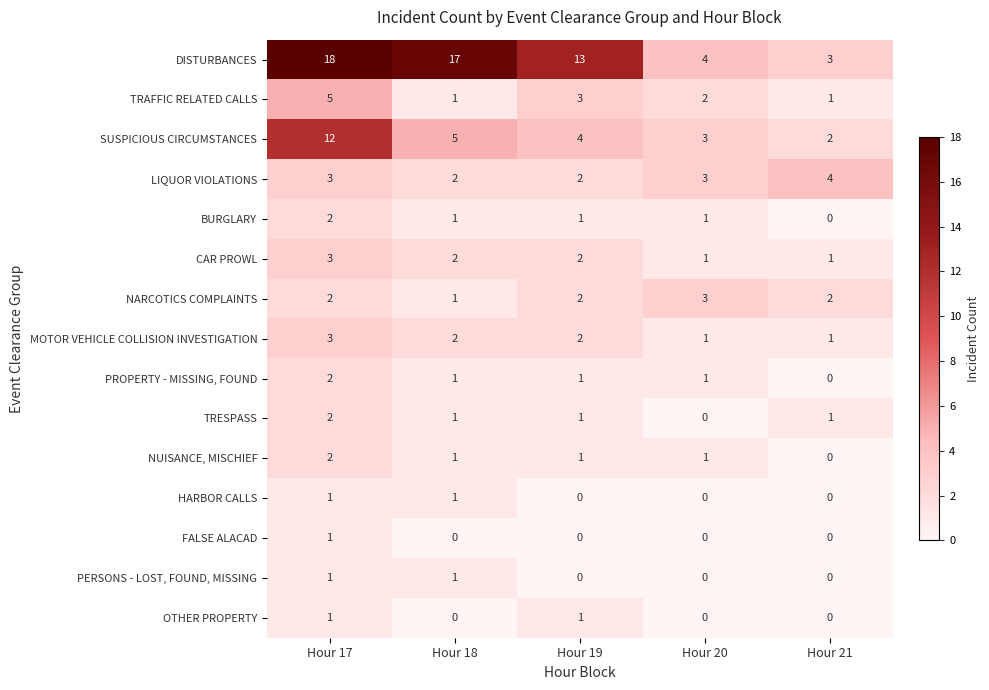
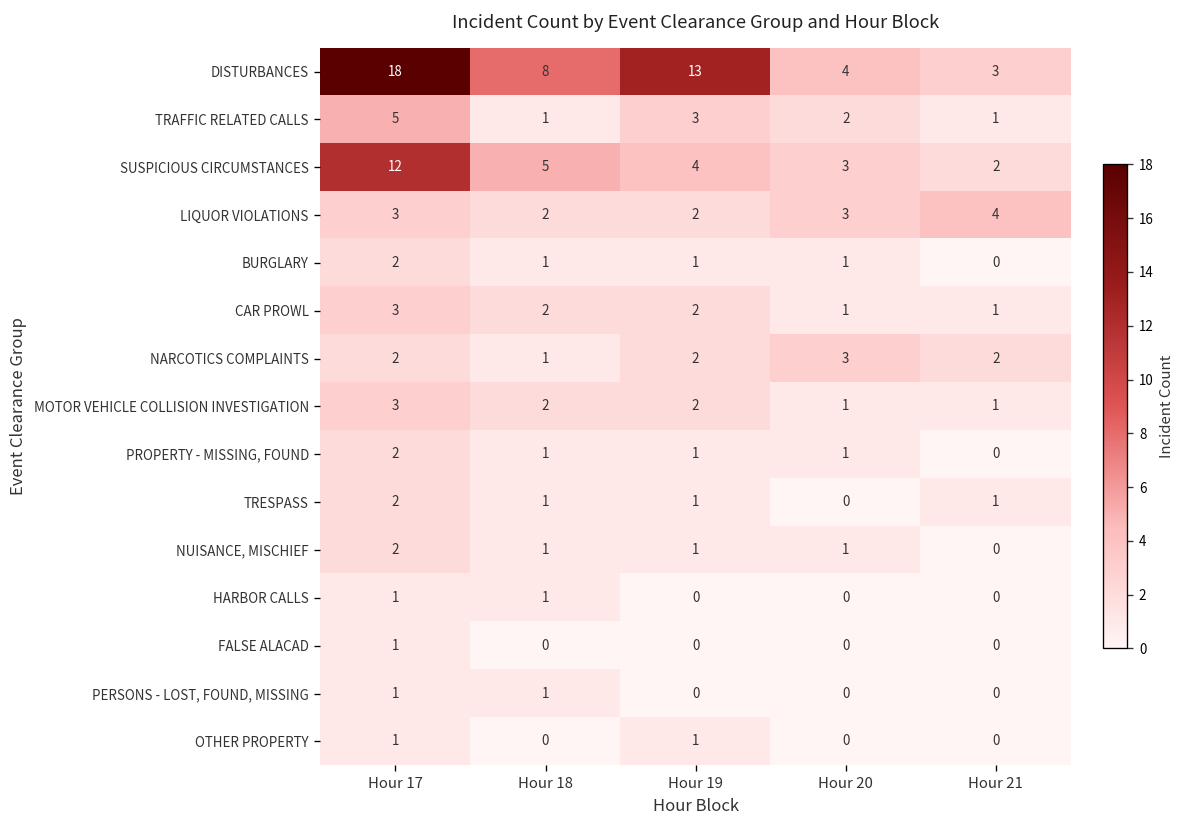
  {
    "DISTURBANCES": {
      "Hour 17": 18,
-     "Hour 18": 17,
+     "Hour 18": 8,
      "Hour 19": 13,
      "Hour 20": 4,
      "Hour 21": 3
    },
    "TRAFFIC RELATED CALLS": {
      "Hour 17": 5,
      "Hour 18": 1,
      "Hour 19": 3,
      "Hour 20": 2,
      "Hour 21": 1
    },
    "SUSPICIOUS CIRCUMSTANCES": {
      "Hour 17": 12,
      "Hour 18": 5,
      "Hour 19": 4,
      "Hour 20": 3,
      "Hour 21": 2
    },
    "LIQUOR VIOLATIONS": {
      "Hour 17": 3,
      "Hour 18": 2,
      "Hour 19": 2,
      "Hour 20": 3,
      "Hour 21": 4
    },
    "BURGLARY": {
      "Hour 17": 2,
      "Hour 18": 1,
      "Hour 19": 1,
      "Hour 20": 1,
      "Hour 21": 0
    },
    "CAR PROWL": {
      "Hour 17": 3,
      "Hour 18": 2,
      "Hour 19": 2,
      "Hour 20": 1,
      "Hour 21": 1
    },
    "NARCOTICS COMPLAINTS": {
      "Hour 17": 2,
      "Hour 18": 1,
      "Hour 19": 2,
      "Hour 20": 3,
      "Hour 21": 2
    },
    "MOTOR VEHICLE COLLISION INVESTIGATION": {
      "Hour 17": 3,
      "Hour 18": 2,
      "Hour 19": 2,
      "Hour 20": 1,
      "Hour 21": 1
    },
    "PROPERTY - MISSING, FOUND": {
      "Hour 17": 2,
      "Hour 18": 1,
      "Hour 19": 1,
      "Hour 20": 1,
      "Hour 21": 0
    },
    "TRESPASS": {
      "Hour 17": 2,
      "Hour 18": 1,
      "Hour 19": 1,
      "Hour 20": 0,
      "Hour 21": 1
    },
    "NUISANCE, MISCHIEF": {
      "Hour 17": 2,
      "Hour 18": 1,
      "Hour 19": 1,
      "Hour 20": 1,
      "Hour 21": 0
    },
    "HARBOR CALLS": {
      "Hour 17": 1,
      "Hour 18": 1,
      "Hour 19": 0,
      "Hour 20": 0,
      "Hour 21": 0
    },
    "FALSE ALACAD": {
      "Hour 17": 1,
      "Hour 18": 0,
      "Hour 19": 0,
      "Hour 20": 0,
      "Hour 21": 0
    },
    "PERSONS - LOST, FOUND, MISSING": {
      "Hour 17": 1,
      "Hour 18": 1,
      "Hour 19": 0,
      "Hour 20": 0,
      "Hour 21": 0
    },
    "OTHER PROPERTY": {
      "Hour 17": 1,
      "Hour 18": 0,
      "Hour 19": 1,
      "Hour 20": 0,
      "Hour 21": 0
    }
  }
